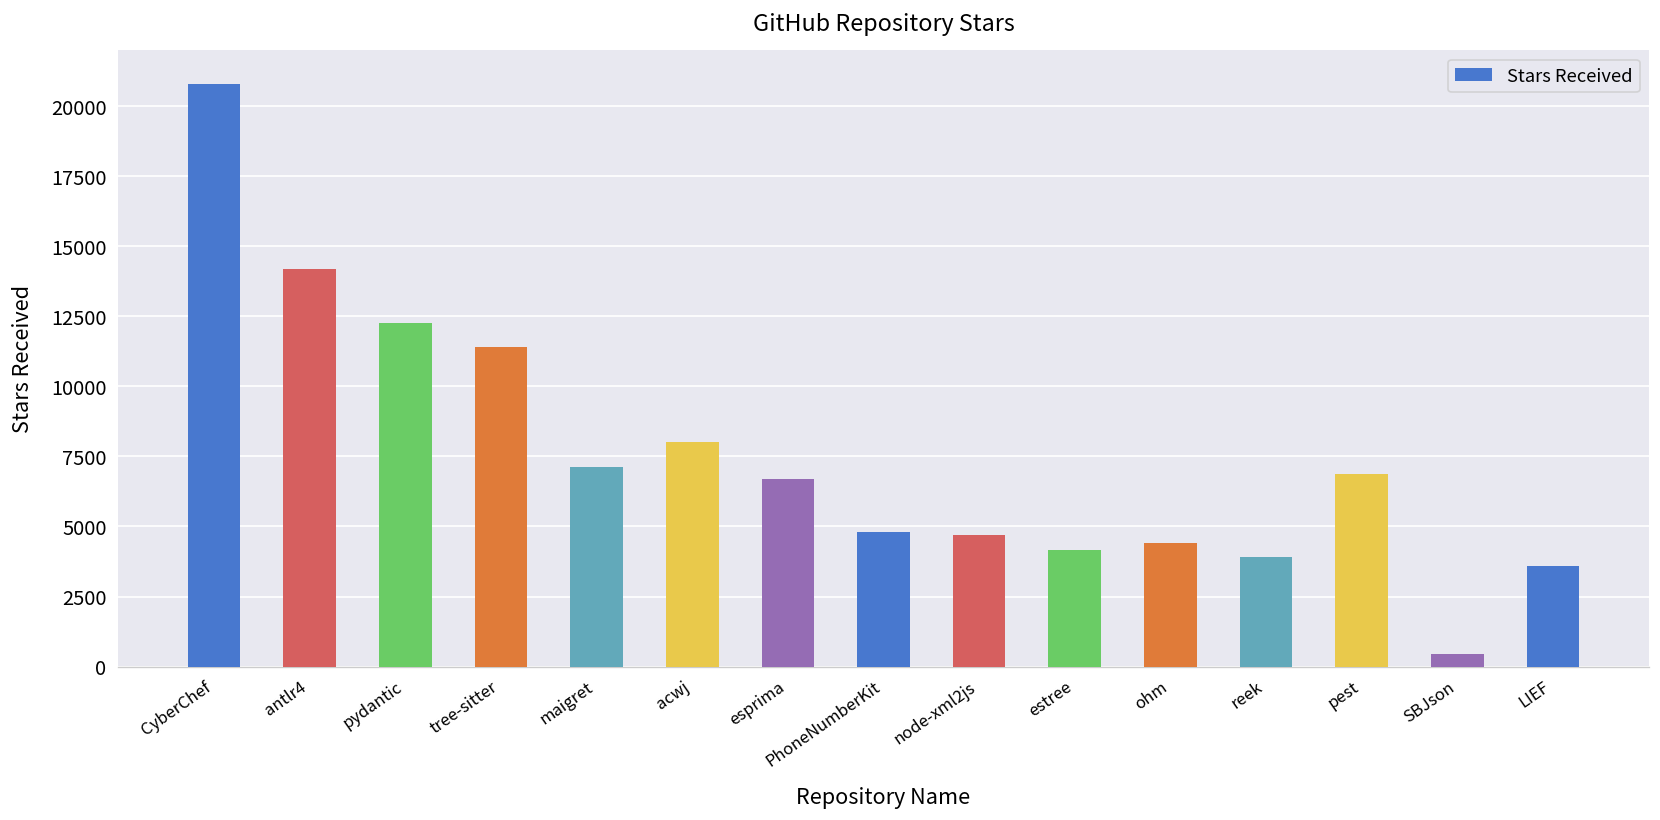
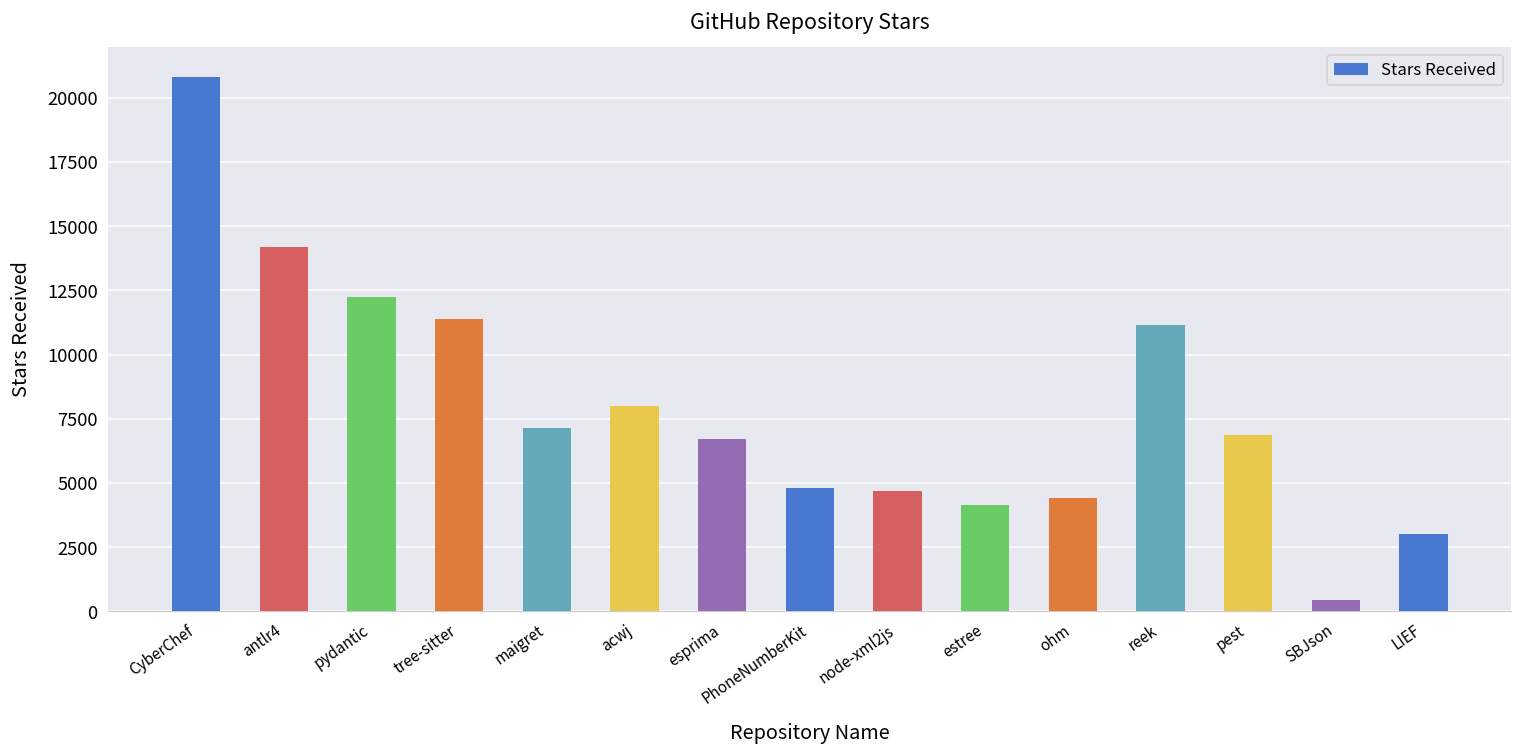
  {
    "CyberChef": 20800,
    "antlr4": 14200,
    "pydantic": 12300,
    "tree-sitter": 11400,
    "maigret": 7100,
    "acwj": 8000,
    "esprima": 6700,
    "PhoneNumberKit": 4800,
    "node-xml2js": 4700,
    "estree": 4200,
    "ohm": 4400,
-   "reek": 3900,
+   "reek": 11100,
    "pest": 6900,
    "SBJson": 400,
-   "LIEF": 3600
+   "LIEF": 3000
  }
